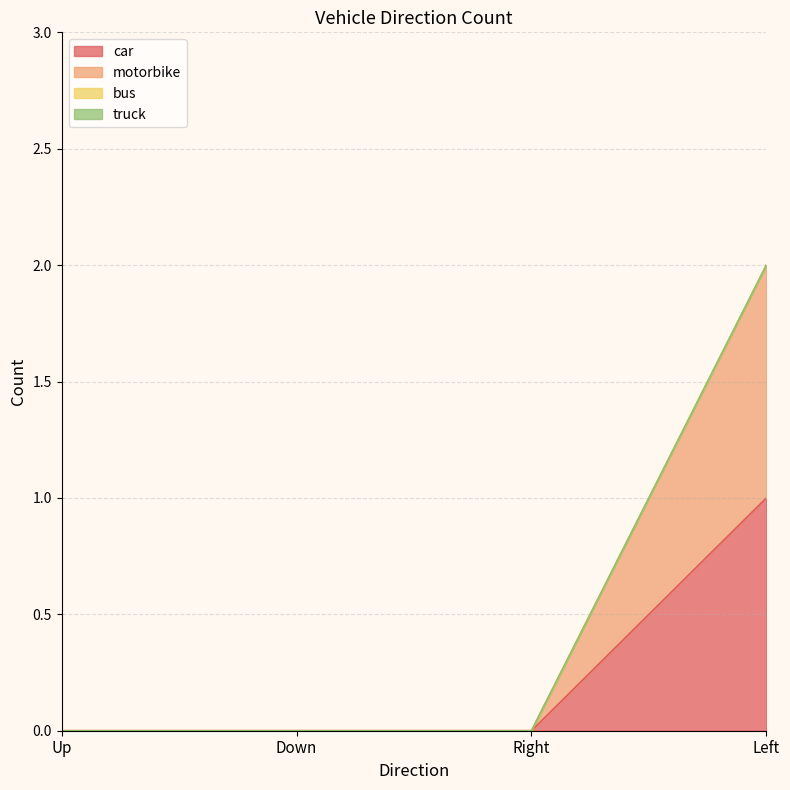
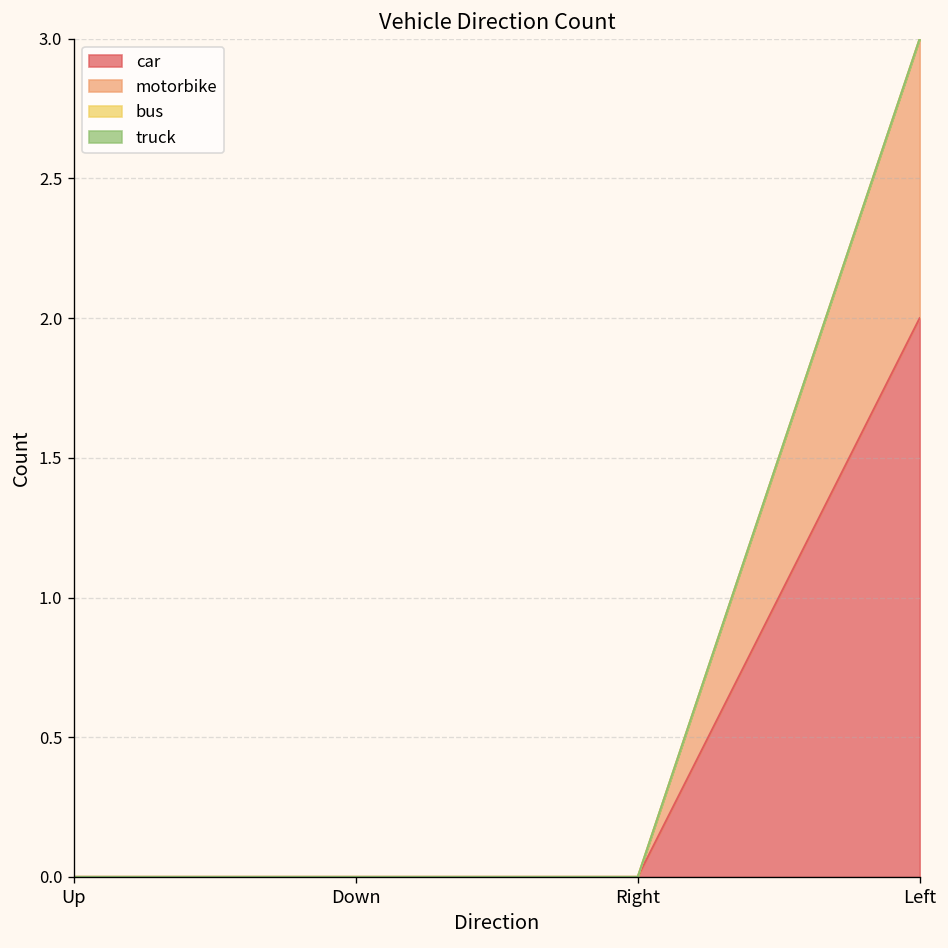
  {
    "car": {
-     "Left": 1
+     "Left": 2
    }
  }
